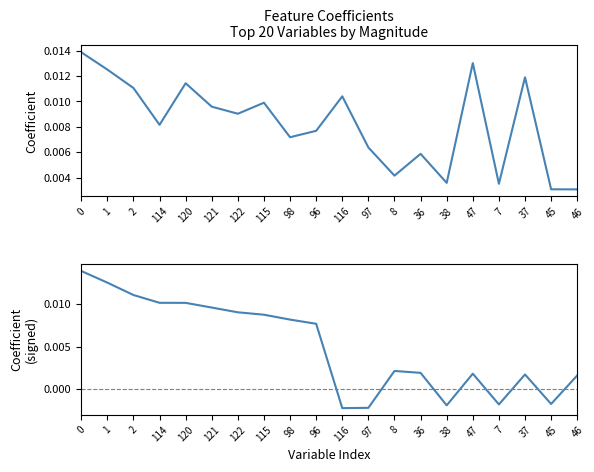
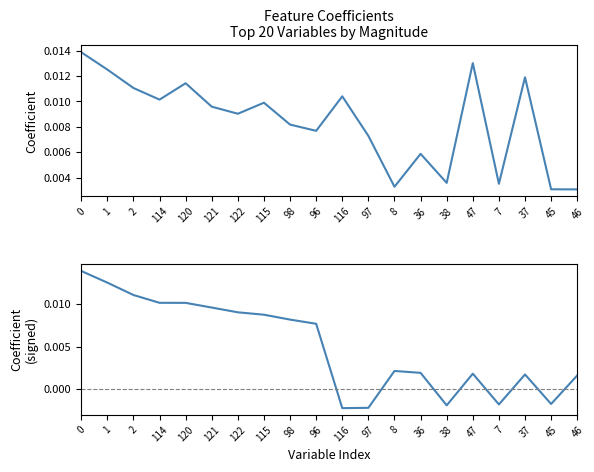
  {
    "Feature Coefficients Top 20 Variables by Magnitude": {
      "0": 0.0139,
      "1": 0.0125,
      "2": 0.0111,
-     "114": 0.0082,
+     "114": 0.0101,
      "120": 0.0114,
      "121": 0.0096,
      "122": 0.0090,
      "115": 0.0099,
-     "98": 0.0072,
+     "98": 0.0082,
      "96": 0.0077,
      "116": 0.0104,
-     "97": 0.0064,
-     "8": 0.0041,
+     "97": 0.0073,
+     "8": 0.0033,
      "36": 0.0059,
      "38": 0.0036,
      "47": 0.0130,
      "7": 0.0035,
      "37": 0.0119,
      "45": 0.0031,
      "46": 0.0031
    }
  }
